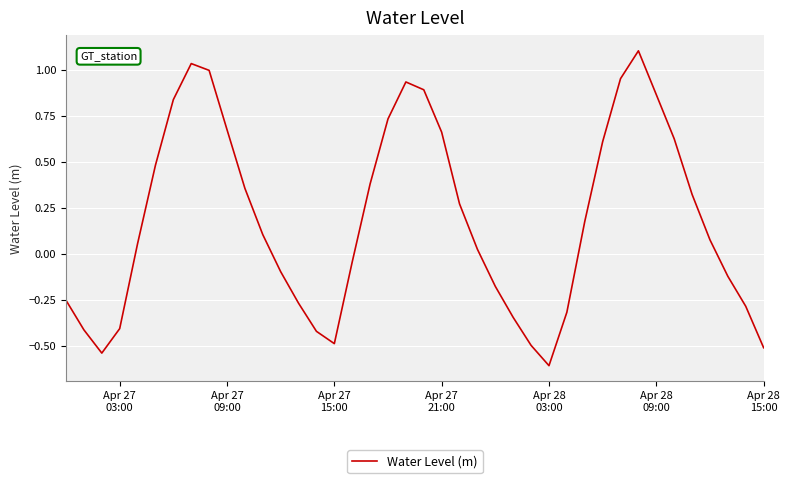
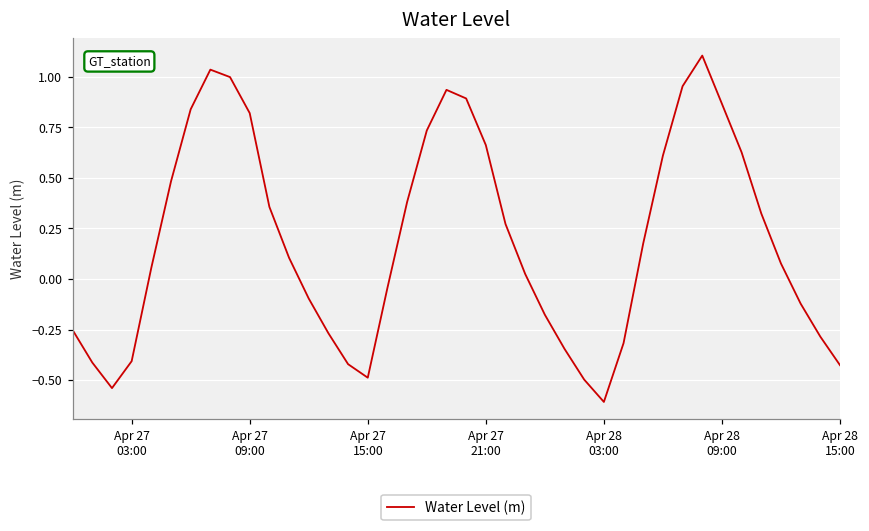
  {
    "Apr 27 03:00": -0.41,
-   "Apr 27 09:00": 0.68,
+   "Apr 27 09:00": 0.82,
    "Apr 27 15:00": -0.49,
    "Apr 27 21:00": 0.66,
    "Apr 28 03:00": -0.61,
    "Apr 28 09:00": 0.87,
-   "Apr 28 15:00": -0.51
+   "Apr 28 15:00": -0.43
  }
